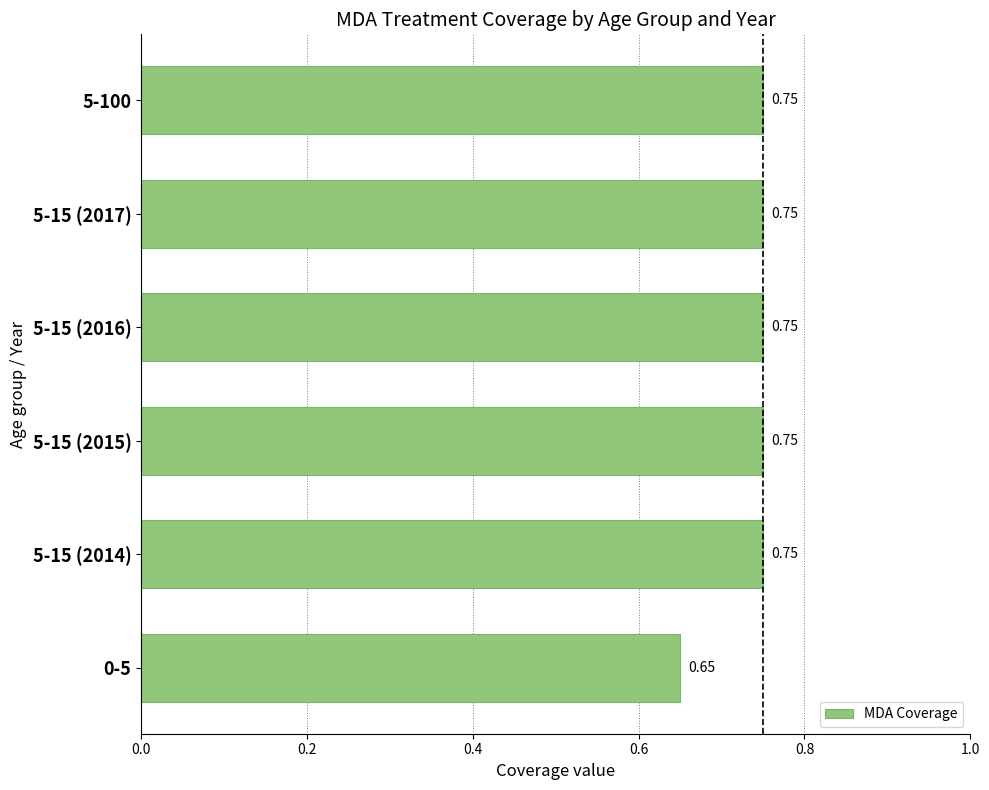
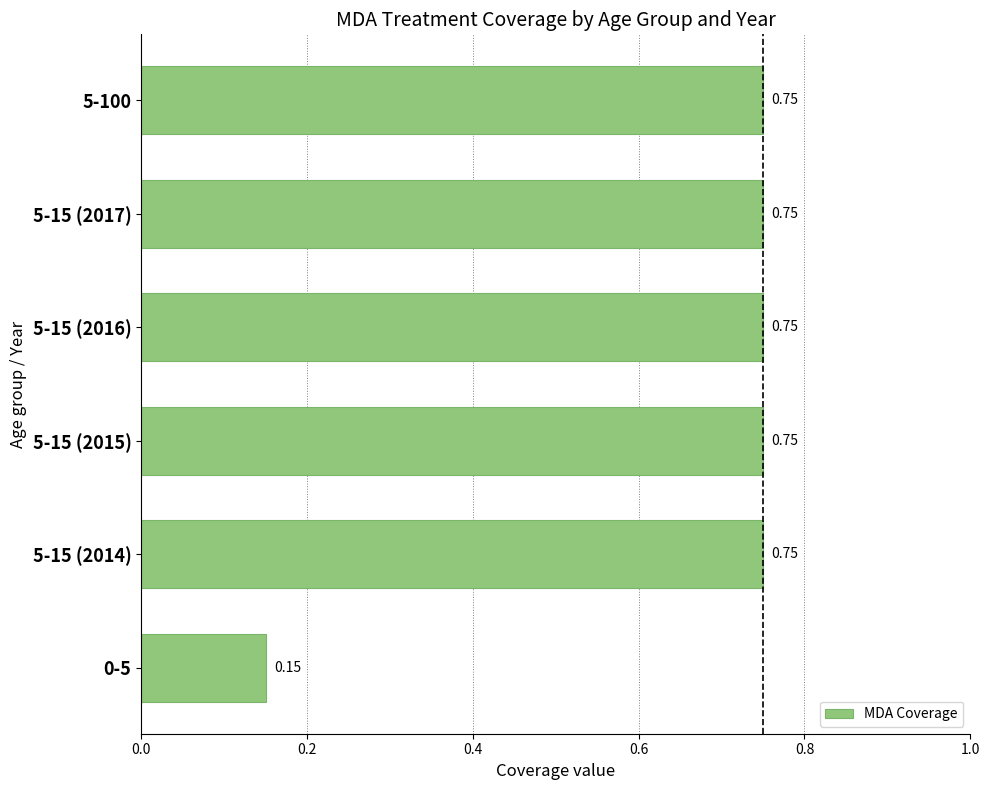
  {
    "5-100": 0.75,
    "5-15 (2017)": 0.75,
    "5-15 (2016)": 0.75,
    "5-15 (2015)": 0.75,
    "5-15 (2014)": 0.75,
-   "0-5": 0.65
+   "0-5": 0.15
  }
